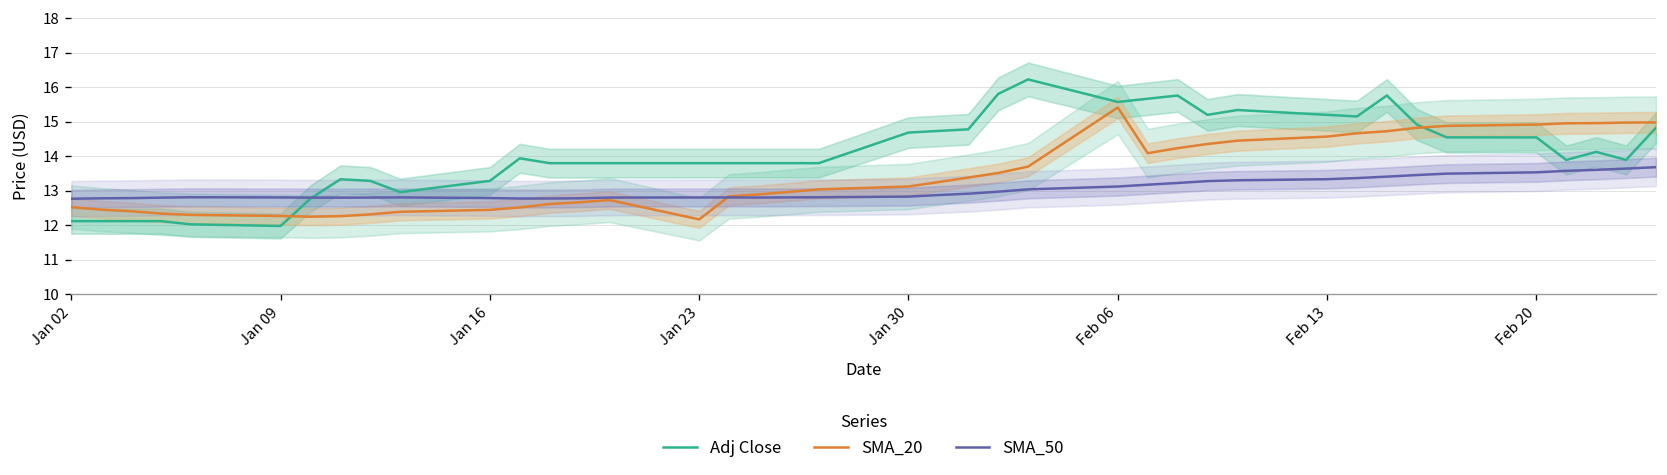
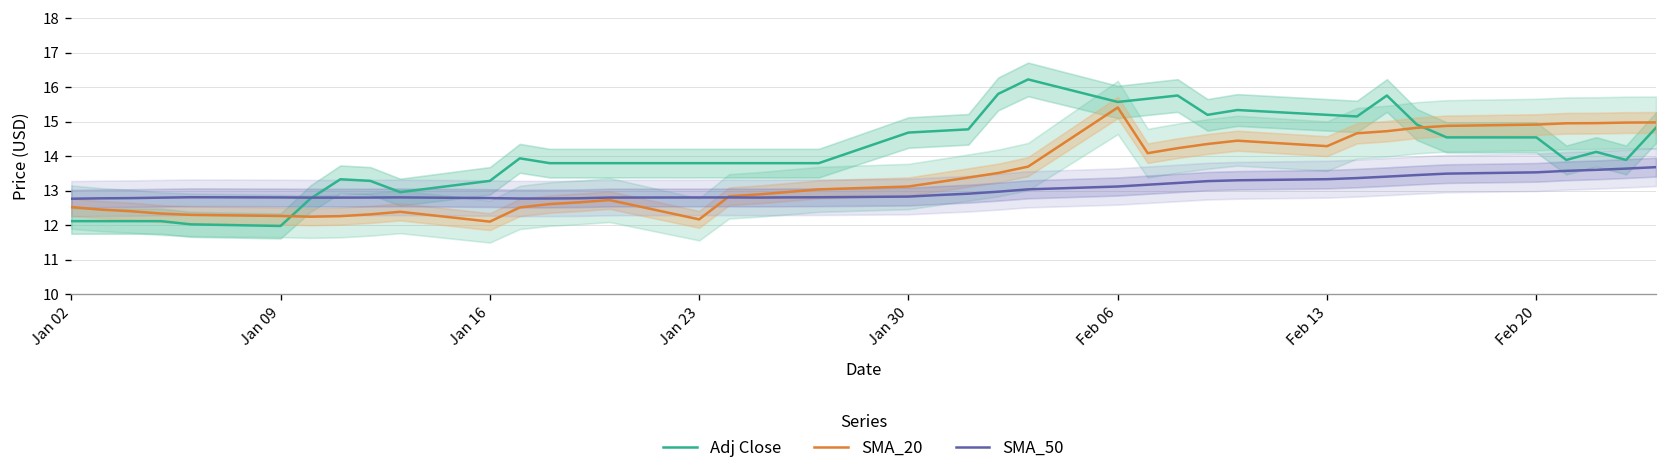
  {
    "SMA_20": {
-     "Jan 16": 12.4,
+     "Jan 16": 12.1,
      "Jan 23": 12.2,
      "Feb 06": 15.4,
-     "Feb 13": 14.6
+     "Feb 13": 14.3
    }
  }
